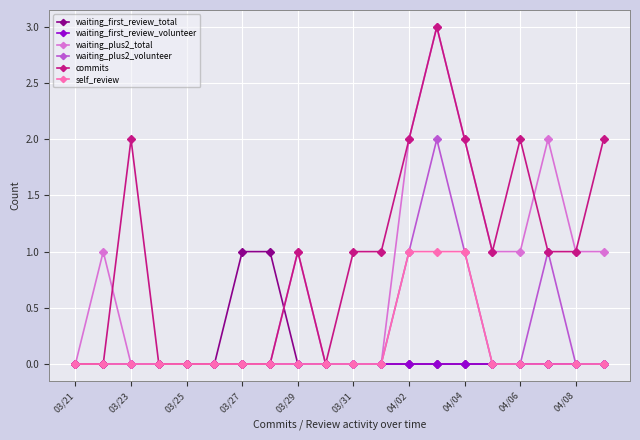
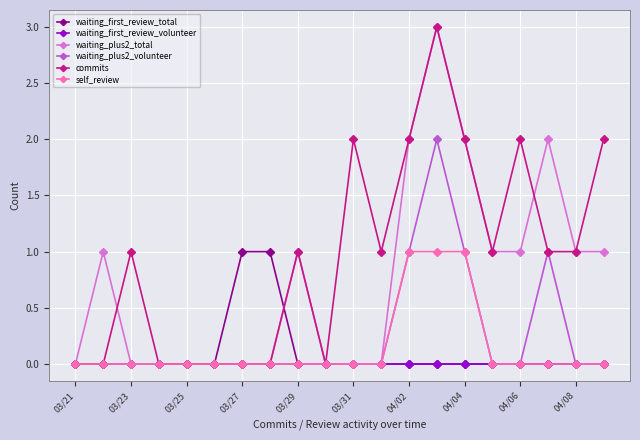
  {
    "waiting_first_review_total": {
      "03/27": 1
    },
    "commits": {
-     "03/23": 2,
-     "03/31": 1,
+     "03/23": 1,
+     "03/31": 2,
      "04/06": 2
    }
  }
